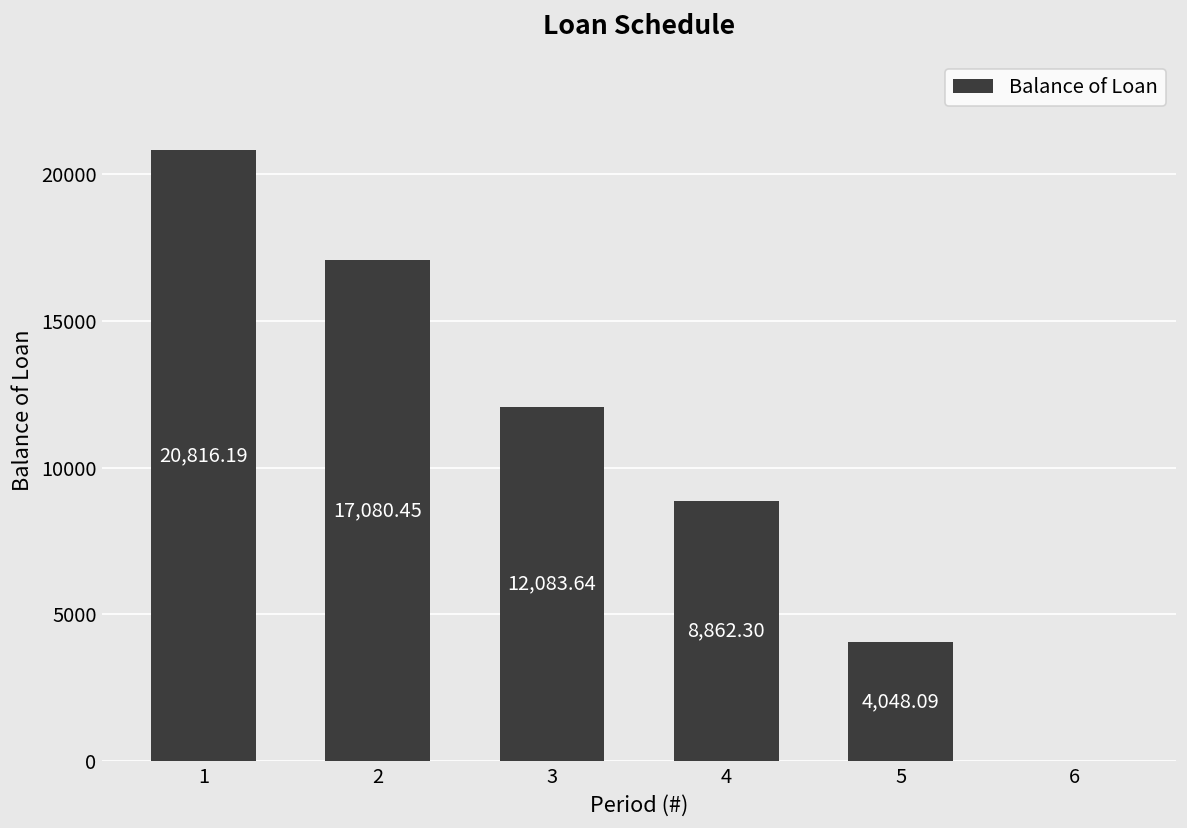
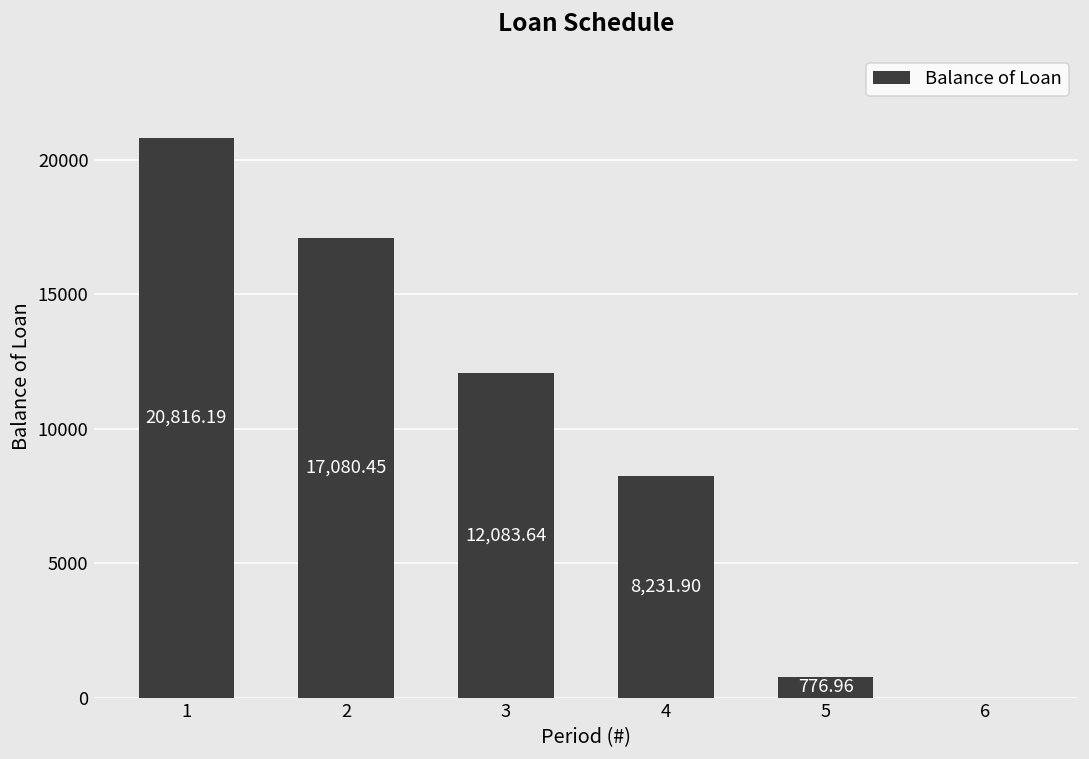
  {
    "1": "20,816.19",
    "2": "17,080.45",
    "3": "12,083.64",
-   "4": "8,862.30",
-   "5": "4,048.09"
+   "4": "8,231.90",
+   "5": "776.96"
  }
